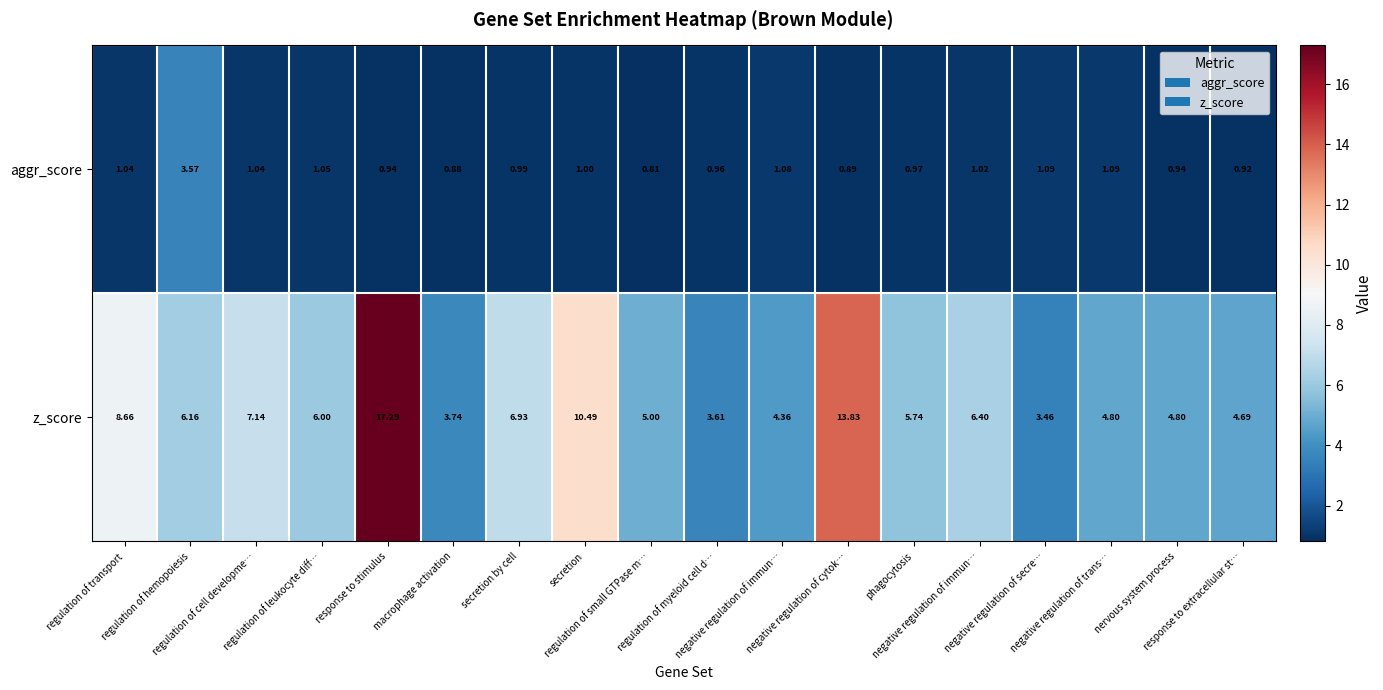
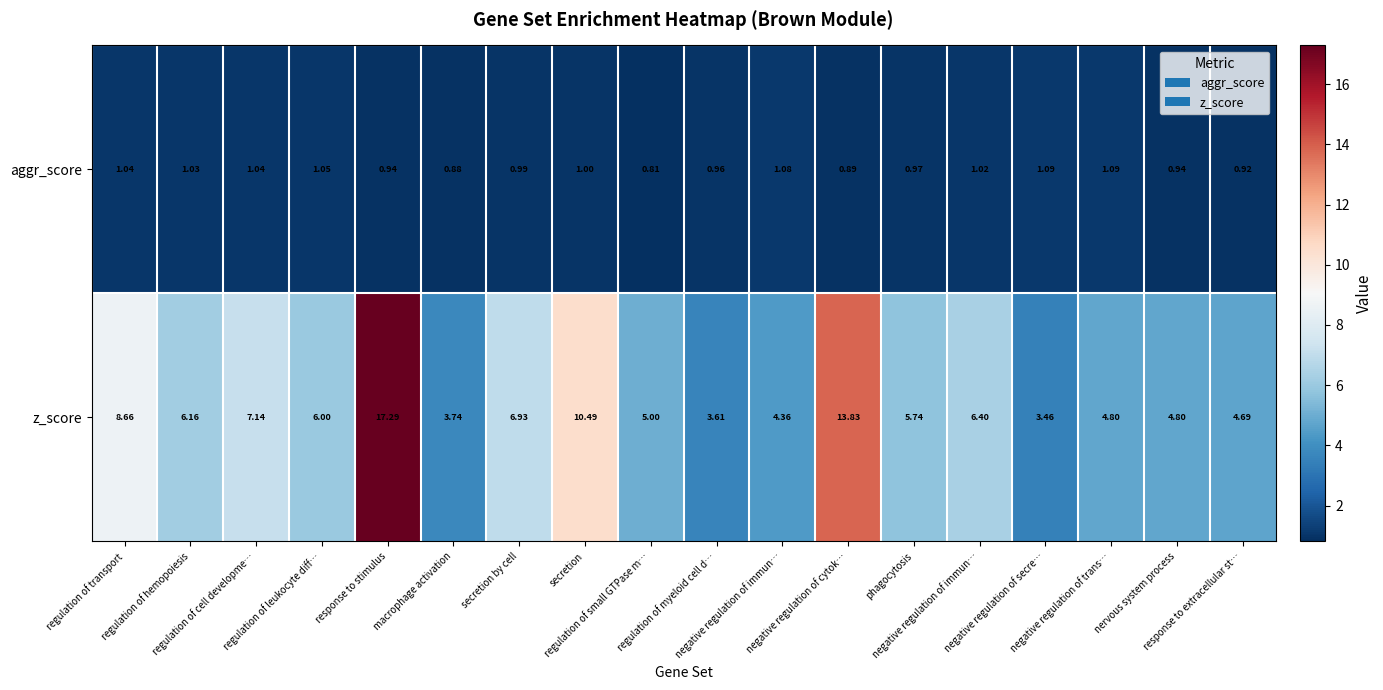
  {
    "aggr_score": {
      "regulation of transport": 1.04,
-     "regulation of hemopoiesis": 3.57,
+     "regulation of hemopoiesis": 1.03,
      "regulation of cell developme…": 1.04,
      "regulation of leukocyte diff…": 1.05,
      "response to stimulus": 0.94,
      "macrophage activation": 0.88,
      "secretion by cell": 0.99,
      "secretion": 1.00,
      "regulation of small GTPase m…": 0.81,
      "regulation of myeloid cell d…": 0.96,
      "negative regulation of cytok…": 0.89,
      "phagocytosis": 0.97,
      "negative regulation of secre…": 1.09,
      "negative regulation of trans…": 1.09,
      "nervous system process": 0.94,
      "response to extracellular st…": 0.92
    },
    "z_score": {
      "regulation of transport": 8.66,
      "regulation of hemopoiesis": 6.16,
      "regulation of cell developme…": 7.14,
      "regulation of leukocyte diff…": 6.00,
      "response to stimulus": 17.29,
      "macrophage activation": 3.74,
      "secretion by cell": 6.93,
      "secretion": 10.49,
      "regulation of small GTPase m…": 5.00,
      "regulation of myeloid cell d…": 3.61,
      "negative regulation of cytok…": 13.83,
      "phagocytosis": 5.74,
      "negative regulation of secre…": 3.46,
      "negative regulation of trans…": 4.80,
      "nervous system process": 4.80,
      "response to extracellular st…": 4.69
    }
  }
